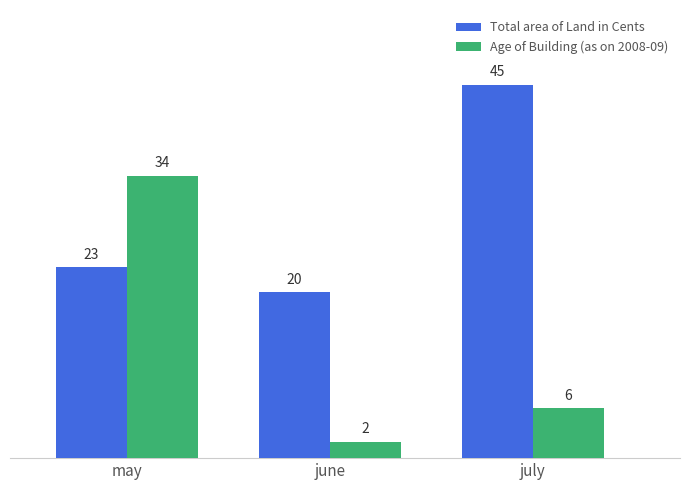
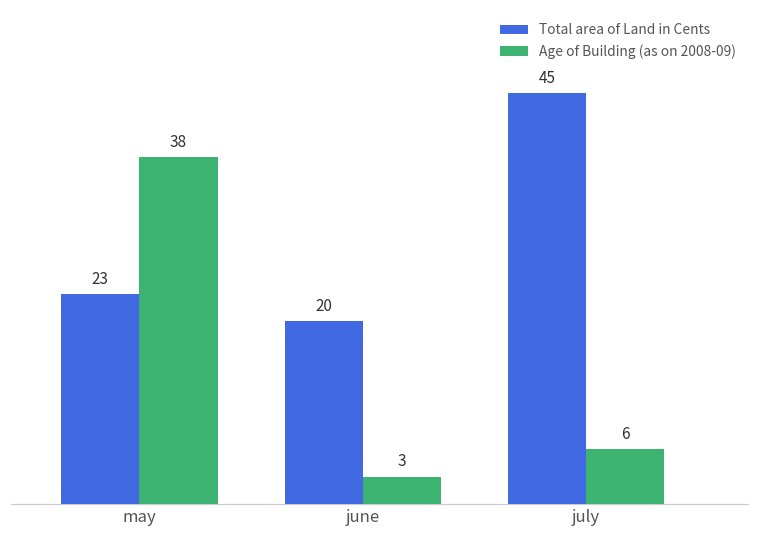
  {
    "Total area of Land in Cents": {
      "may": 23,
      "june": 20,
      "july": 45
    },
    "Age of Building (as on 2008-09)": {
-     "may": 34,
-     "june": 2,
+     "may": 38,
+     "june": 3,
      "july": 6
    }
  }
